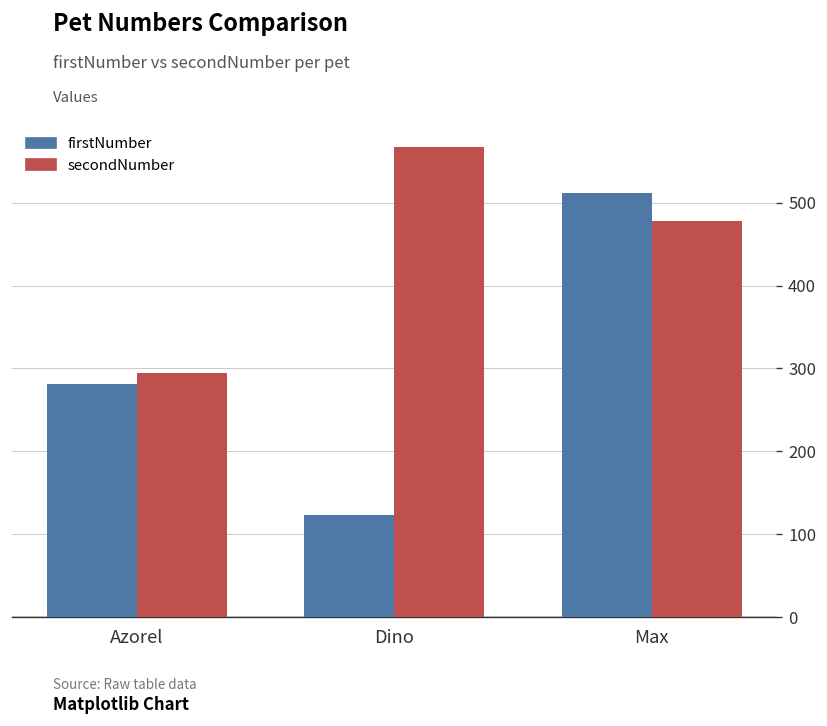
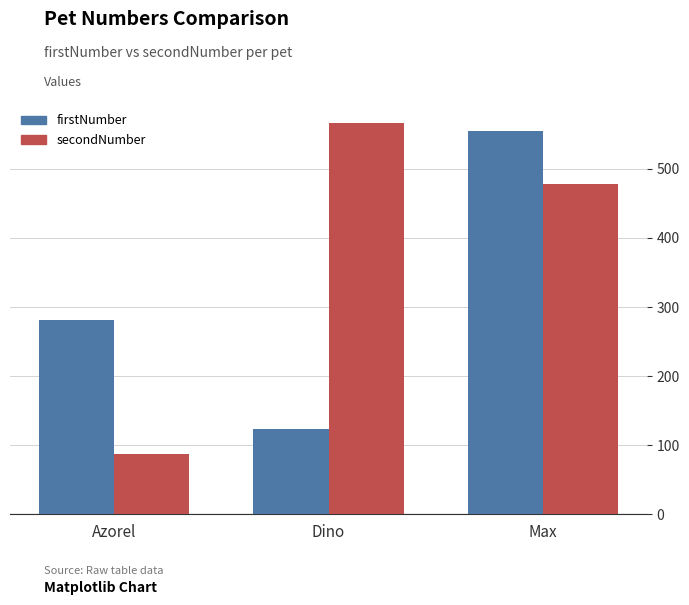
  {
    "firstNumber": {
      "Azorel": 280,
      "Dino": 120,
-     "Max": 510
+     "Max": 560
    },
    "secondNumber": {
-     "Azorel": 300,
+     "Azorel": 90,
      "Dino": 570,
      "Max": 480
    }
  }
